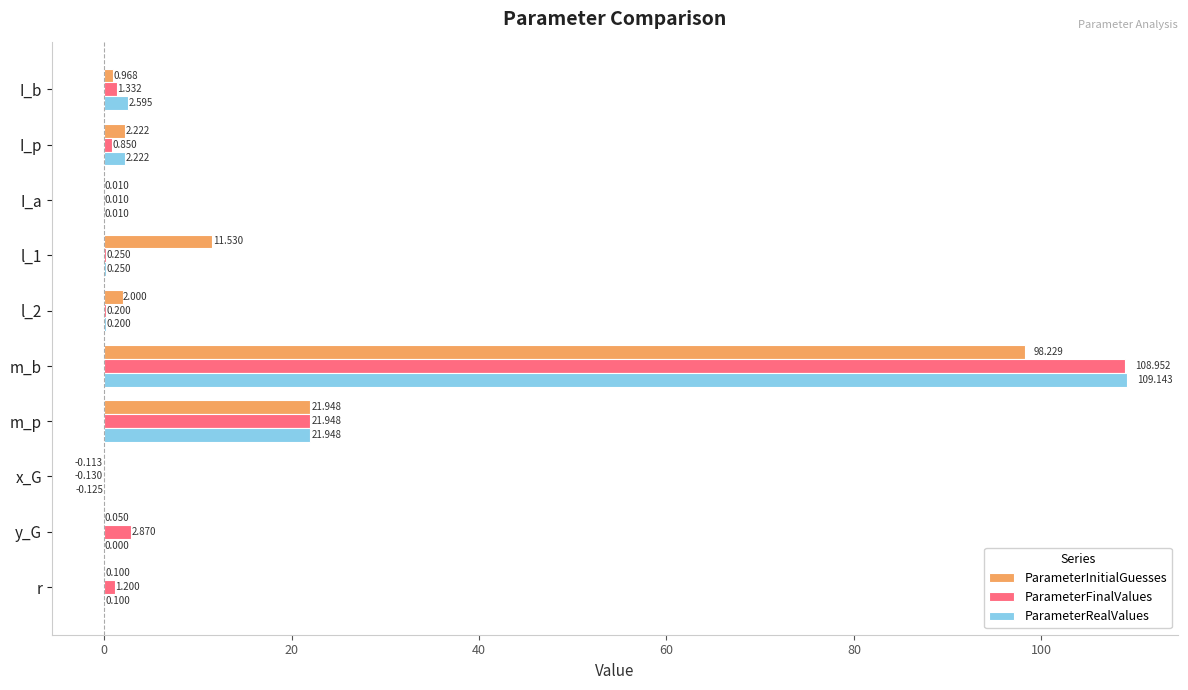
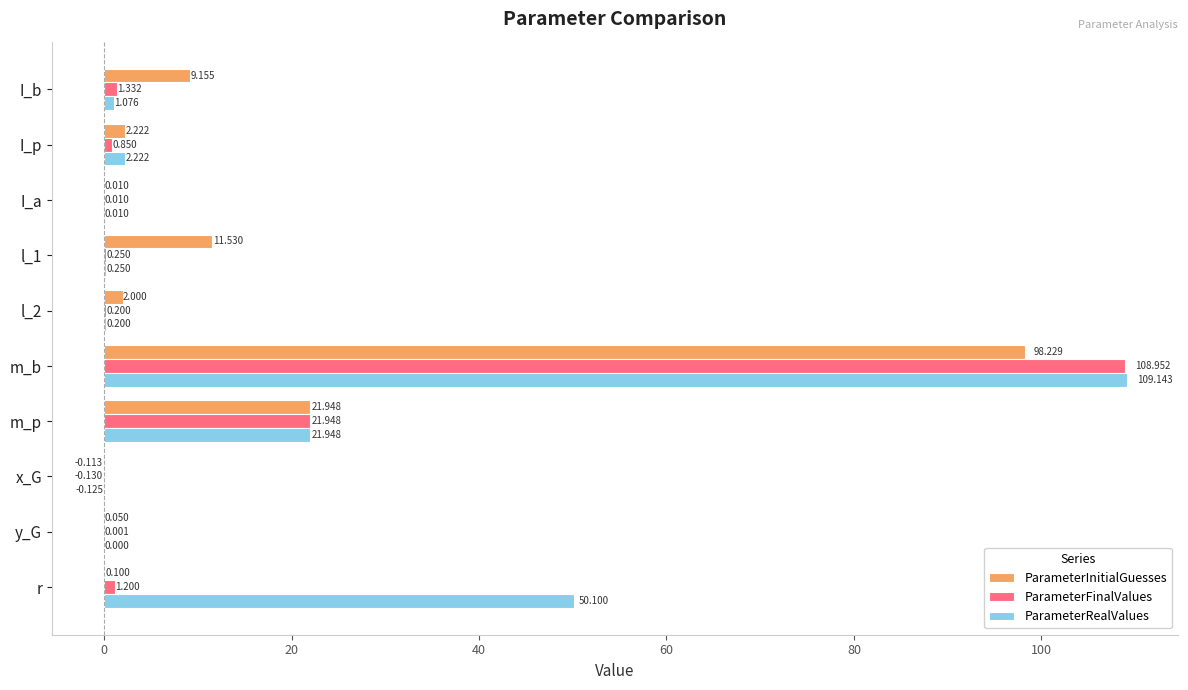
  {
    "ParameterInitialGuesses": {
-     "I_b": 0.968,
+     "I_b": 9.155,
      "I_p": 2.222,
      "I_a": 0.010,
      "l_1": 11.530,
      "l_2": 2.000,
      "m_b": 98.229,
      "m_p": 21.948,
      "x_G": -0.113,
      "y_G": 0.050,
      "r": 0.100
    },
    "ParameterFinalValues": {
      "I_b": 1.332,
      "I_p": 0.850,
      "I_a": 0.010,
      "l_1": 0.250,
      "l_2": 0.200,
      "m_b": 108.952,
      "m_p": 21.948,
      "x_G": -0.130,
-     "y_G": 2.870,
+     "y_G": 0.001,
      "r": 1.200
    },
    "ParameterRealValues": {
-     "I_b": 2.595,
+     "I_b": 1.076,
      "I_p": 2.222,
      "I_a": 0.010,
      "l_1": 0.250,
      "l_2": 0.200,
      "m_b": 109.143,
      "m_p": 21.948,
      "x_G": -0.125,
      "y_G": 0.000,
-     "r": 0.100
+     "r": 50.100
    }
  }
